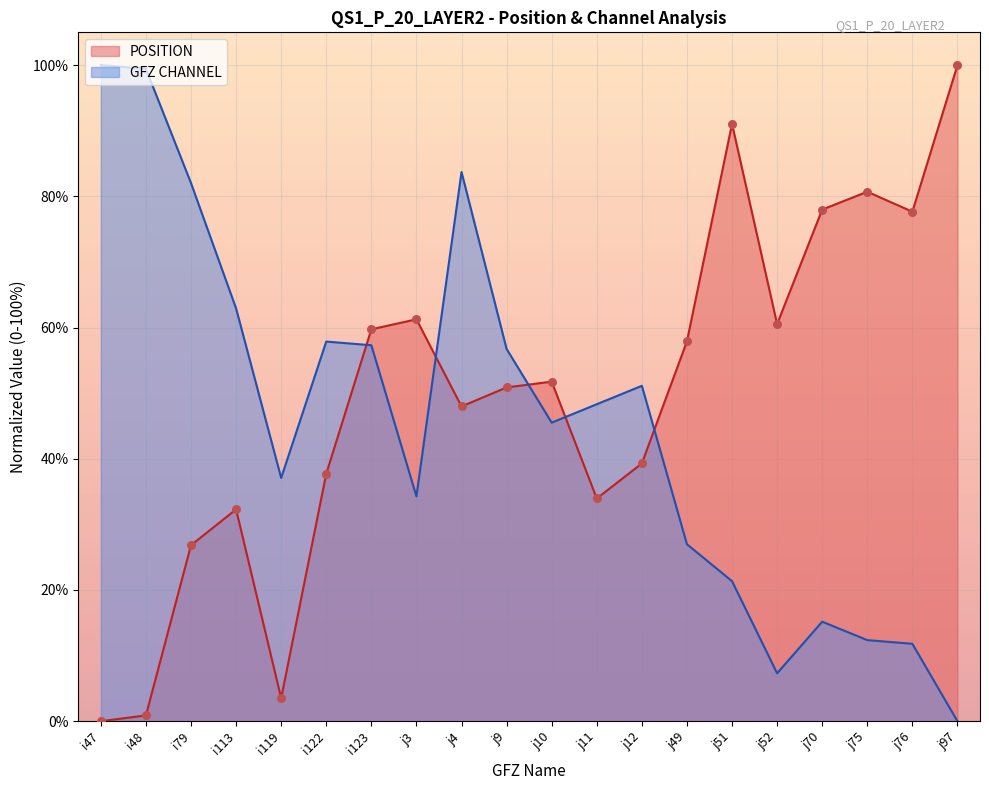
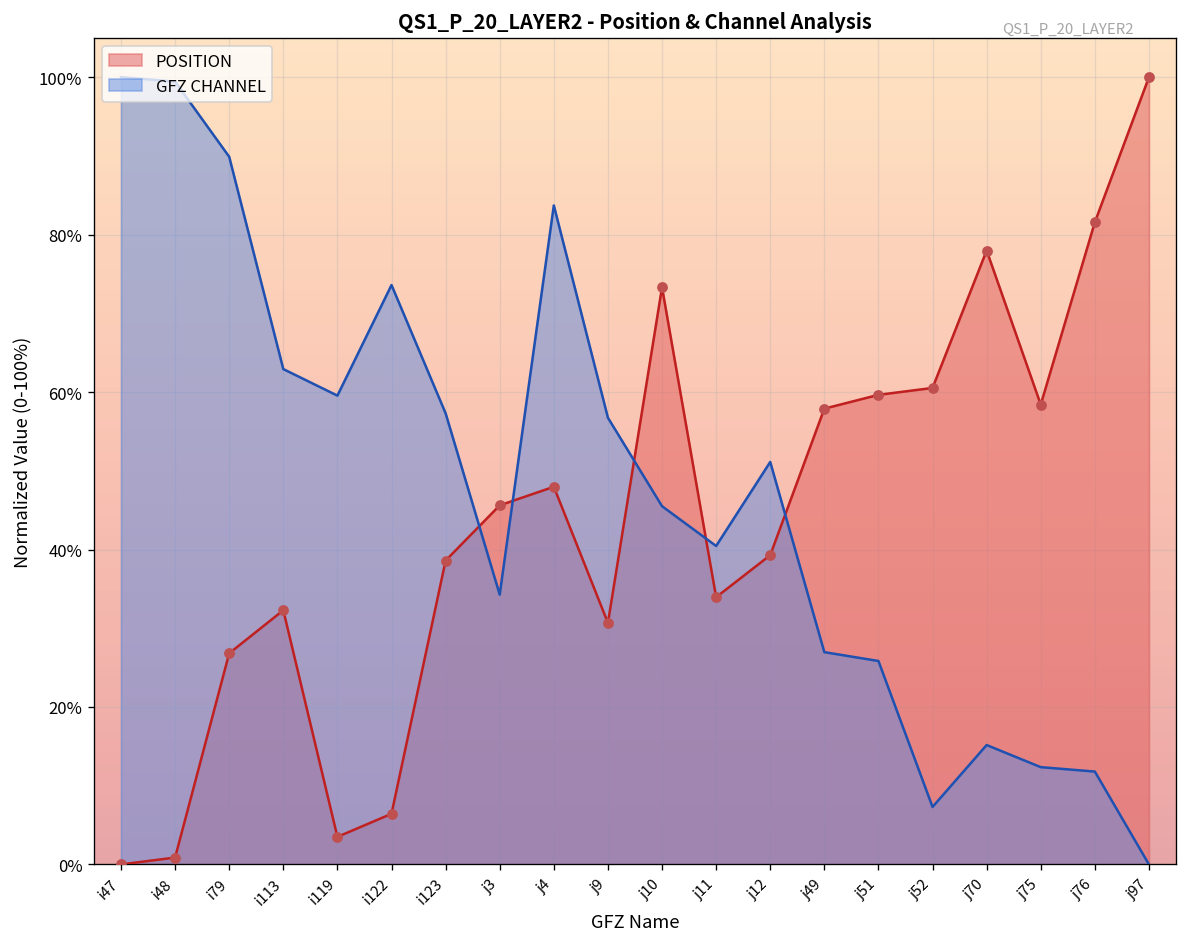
  {
    "POSITION": {
      "i47": "0%",
      "i48": "1%",
      "i79": "27%",
      "i113": "32%",
      "i119": "4%",
-     "i122": "38%",
-     "i123": "60%",
-     "j3": "61%",
+     "i122": "6%",
+     "i123": "39%",
+     "j3": "46%",
      "j4": "48%",
-     "j9": "51%",
-     "j10": "52%",
+     "j9": "31%",
+     "j10": "73%",
      "j11": "34%",
      "j12": "39%",
      "j49": "58%",
-     "j51": "91%",
+     "j51": "60%",
      "j52": "61%",
      "j70": "78%",
-     "j75": "81%",
-     "j76": "78%",
+     "j75": "58%",
+     "j76": "82%",
      "j97": "100%"
    },
    "GFZ CHANNEL": {
-     "i79": "82%",
+     "i79": "90%",
      "i113": "63%",
-     "i119": "37%",
-     "i122": "58%",
+     "i119": "60%",
+     "i122": "74%",
      "i123": "57%",
      "j3": "34%",
      "j4": "84%",
      "j9": "57%",
      "j10": "46%",
-     "j11": "48%",
+     "j11": "40%",
      "j12": "51%",
      "j49": "27%",
-     "j51": "21%",
+     "j51": "26%",
      "j52": "7%",
      "j70": "15%",
      "j75": "12%",
      "j76": "12%",
      "j97": "0%"
    }
  }
